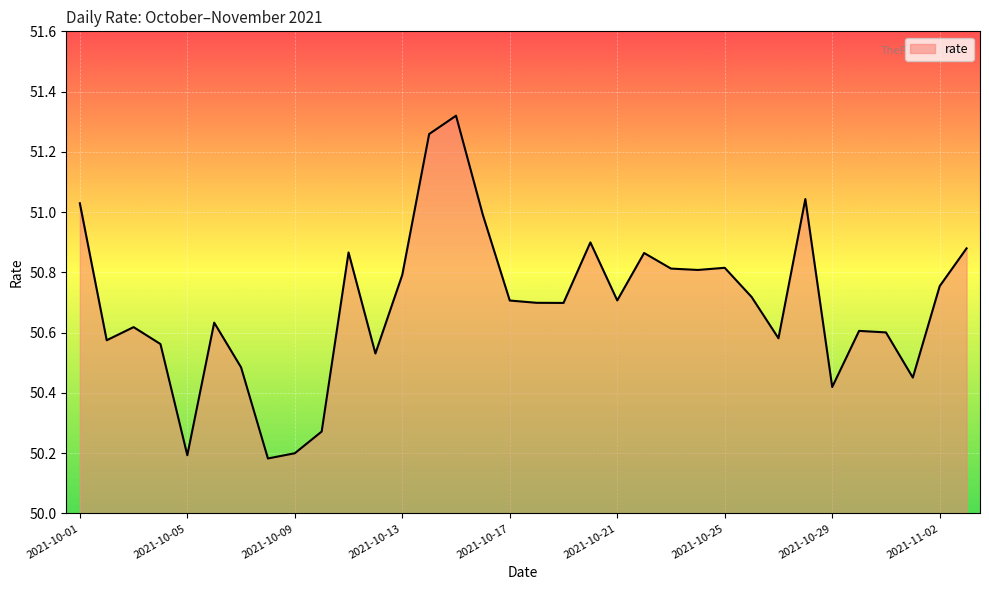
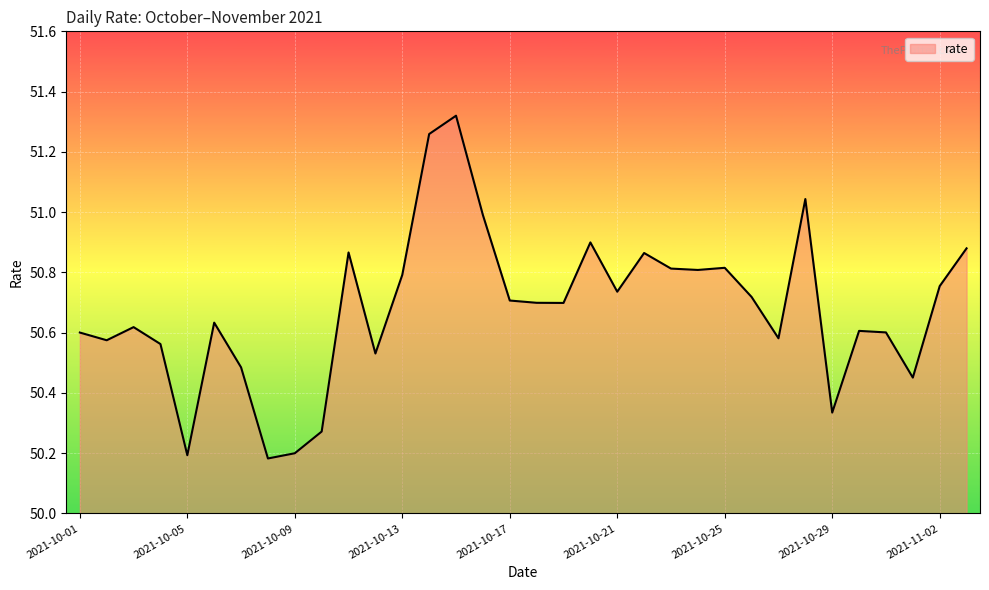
  {
-   "2021-10-01": 51.03,
+   "2021-10-01": 50.60,
    "2021-10-05": 50.19,
    "2021-10-09": 50.20,
    "2021-10-13": 50.79,
    "2021-10-17": 50.71,
-   "2021-10-21": 50.71,
+   "2021-10-21": 50.74,
    "2021-10-25": 50.82,
-   "2021-10-29": 50.42,
+   "2021-10-29": 50.33,
    "2021-11-02": 50.75
  }
